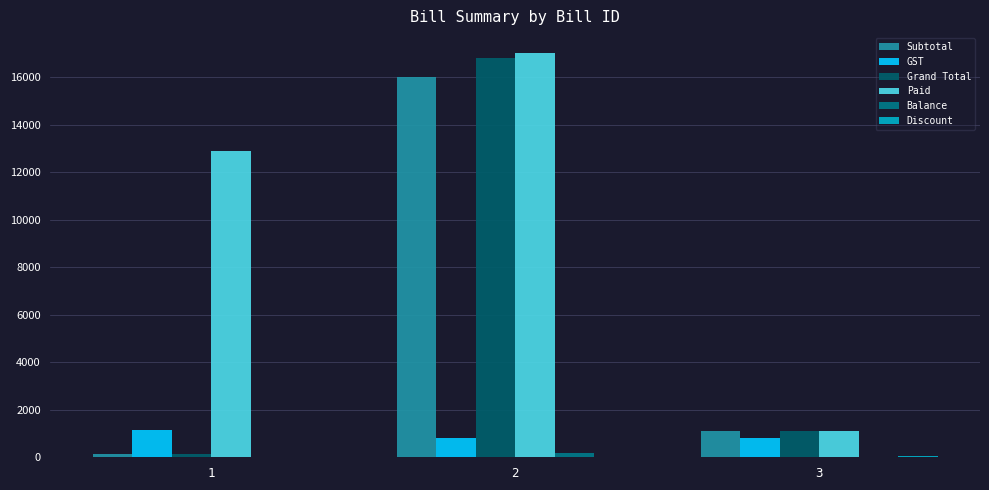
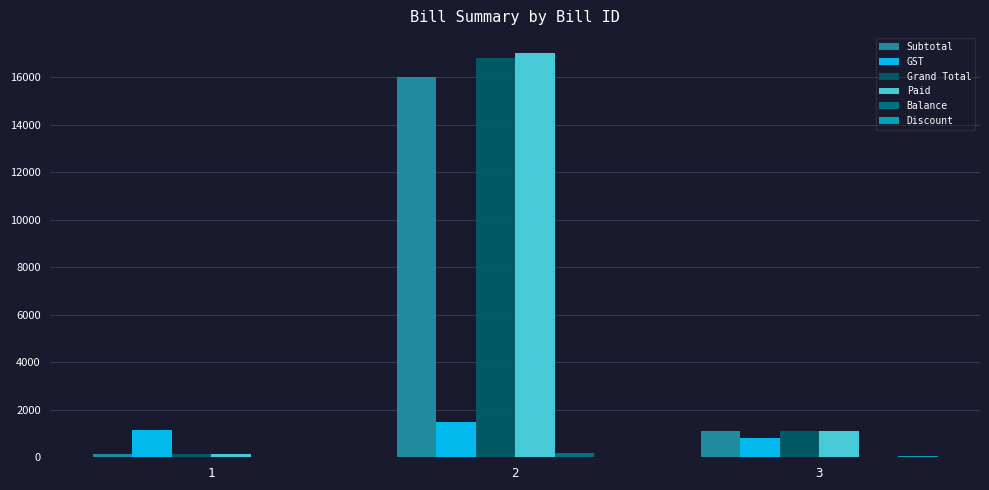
  {
    "GST": {
      "1": 1100,
-     "2": 800,
+     "2": 1500,
      "3": 800
    },
    "Paid": {
-     "1": 12900,
+     "1": 200,
      "2": 17000,
      "3": 1100
    }
  }
